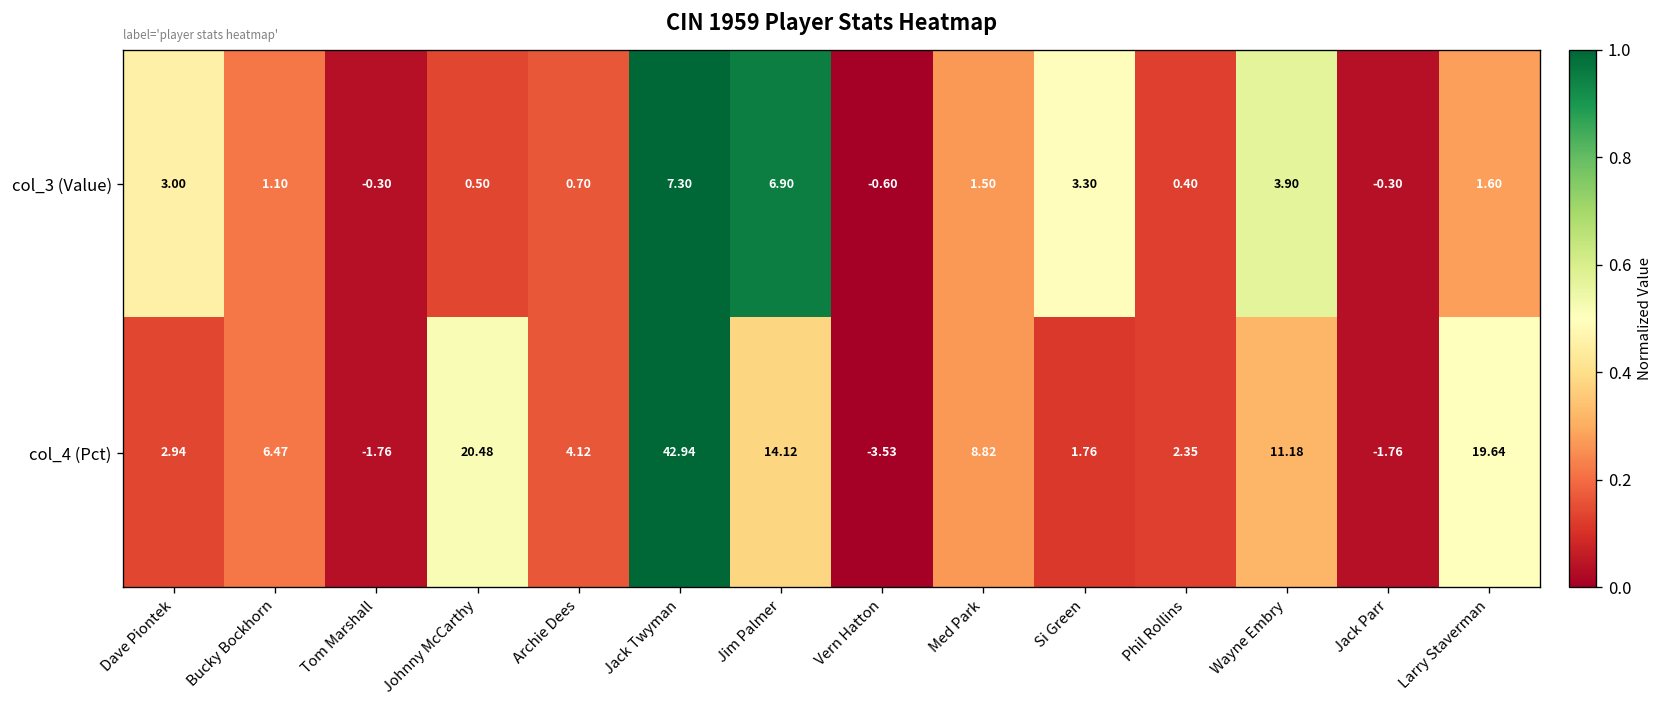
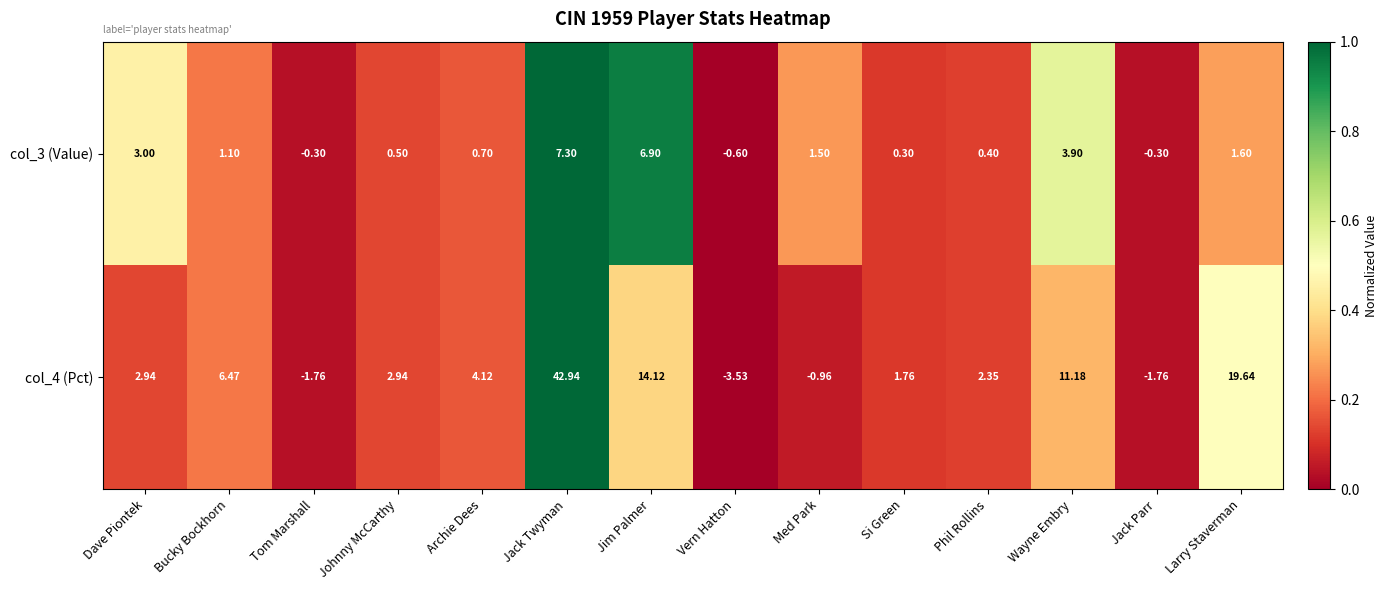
  {
    "col_3 (Value)": {
      "Dave Piontek": 3.00,
      "Bucky Bockhorn": 1.10,
      "Tom Marshall": -0.30,
      "Johnny McCarthy": 0.50,
      "Archie Dees": 0.70,
      "Jack Twyman": 7.30,
      "Jim Palmer": 6.90,
      "Vern Hatton": -0.60,
      "Med Park": 1.50,
-     "Si Green": 3.30,
+     "Si Green": 0.30,
      "Phil Rollins": 0.40,
      "Wayne Embry": 3.90,
      "Jack Parr": -0.30,
      "Larry Staverman": 1.60
    },
    "col_4 (Pct)": {
      "Dave Piontek": 2.94,
      "Bucky Bockhorn": 6.47,
      "Tom Marshall": -1.76,
-     "Johnny McCarthy": 20.48,
+     "Johnny McCarthy": 2.94,
      "Archie Dees": 4.12,
      "Jack Twyman": 42.94,
      "Jim Palmer": 14.12,
      "Vern Hatton": -3.53,
-     "Med Park": 8.82,
+     "Med Park": -0.96,
      "Si Green": 1.76,
      "Phil Rollins": 2.35,
      "Wayne Embry": 11.18,
      "Jack Parr": -1.76,
      "Larry Staverman": 19.64
    }
  }
